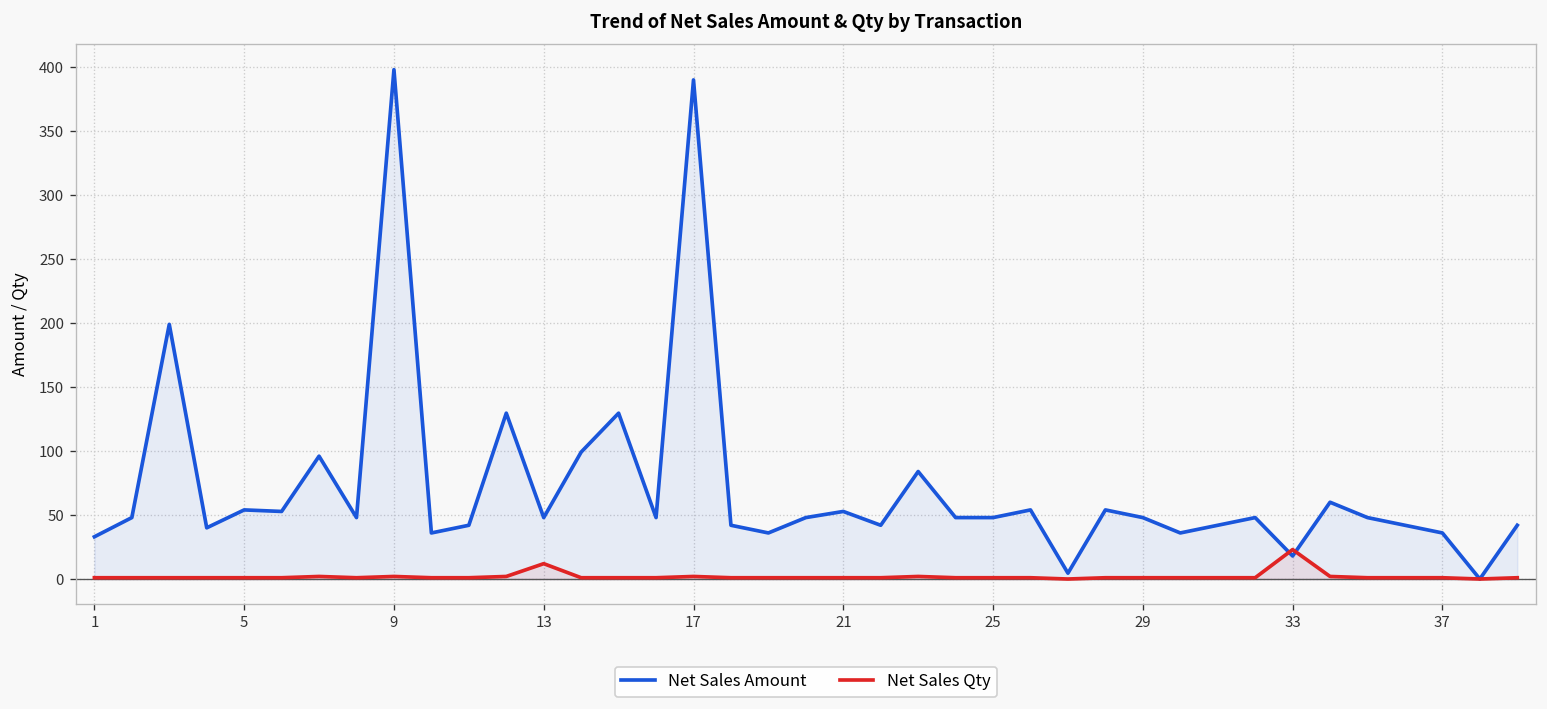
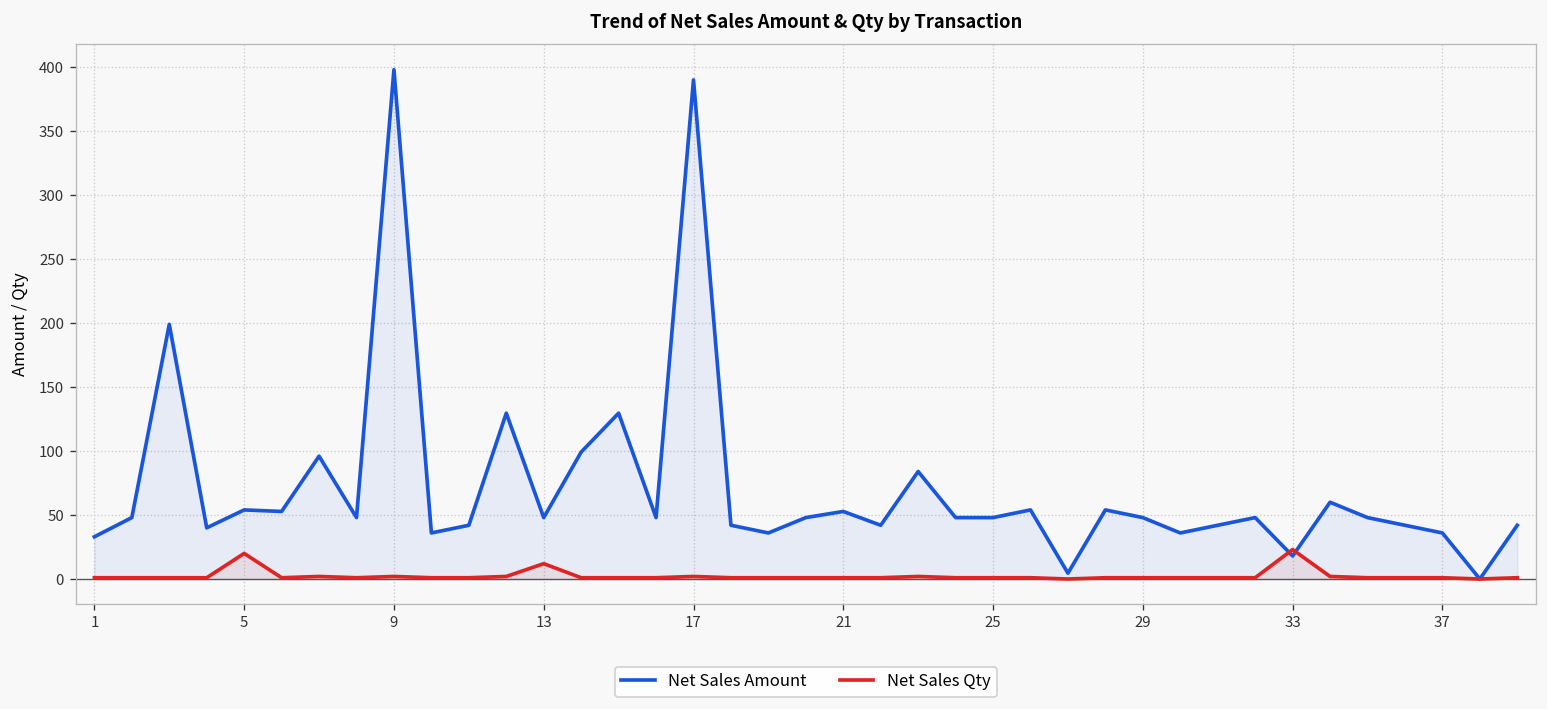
  {
    "Net Sales Amount": {
      "1": 33,
      "5": 54,
      "9": 398,
      "13": 48,
      "17": 390,
      "21": 53,
      "25": 48,
      "29": 48,
      "33": 18,
      "37": 36
    },
    "Net Sales Qty": {
      "1": 1,
-     "5": 1,
+     "5": 20,
      "9": 2,
      "13": 12,
      "17": 2,
      "21": 1,
      "25": 1,
      "29": 1,
      "33": 23,
      "37": 1
    }
  }
